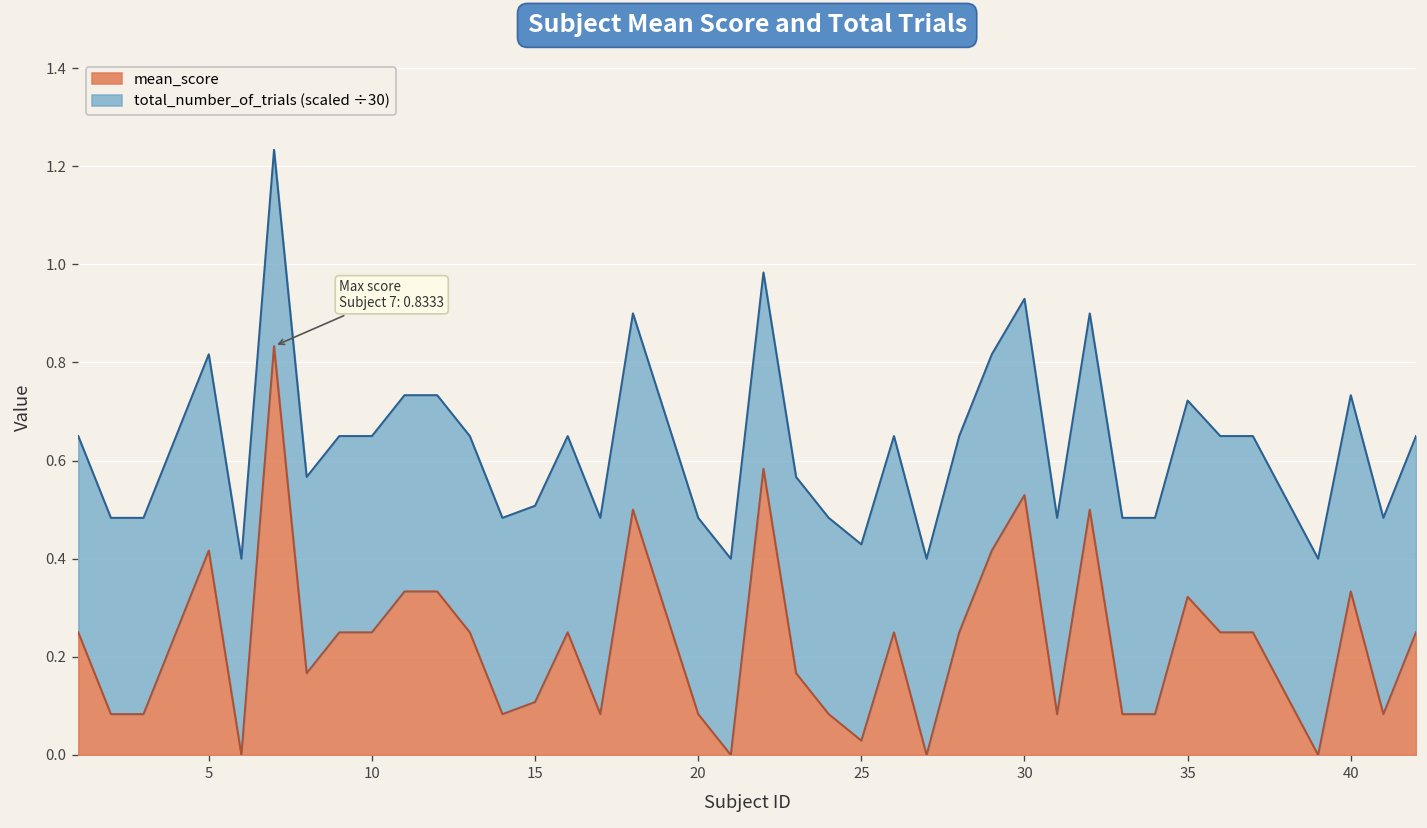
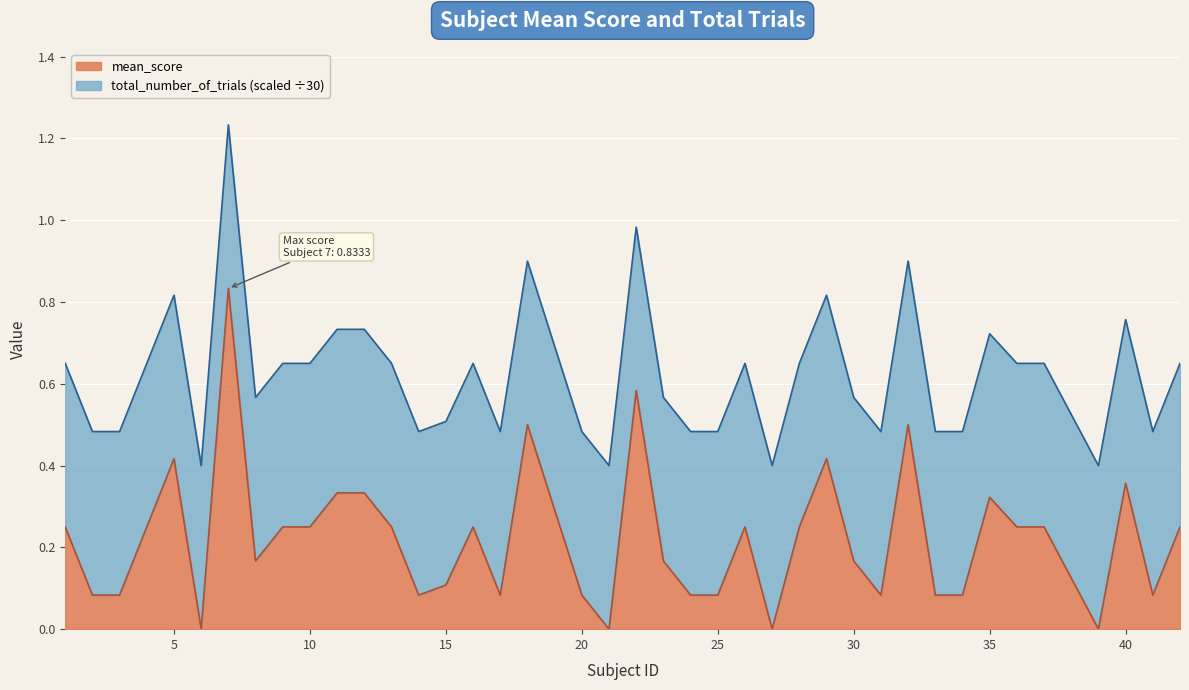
  {
    "mean_score": {
      "5": 0.42,
      "10": 0.25,
      "15": 0.11,
      "20": 0.08,
-     "25": 0.03,
-     "30": 0.53,
+     "25": 0.08,
+     "30": 0.17,
      "35": 0.32,
-     "40": 0.33
+     "40": 0.36
    },
    "total_number_of_trials (scaled ÷30)": {
      "5": 0.40,
      "10": 0.40,
      "15": 0.40,
      "20": 0.40,
      "25": 0.40,
      "30": 0.40,
      "35": 0.40,
      "40": 0.40
    }
  }
